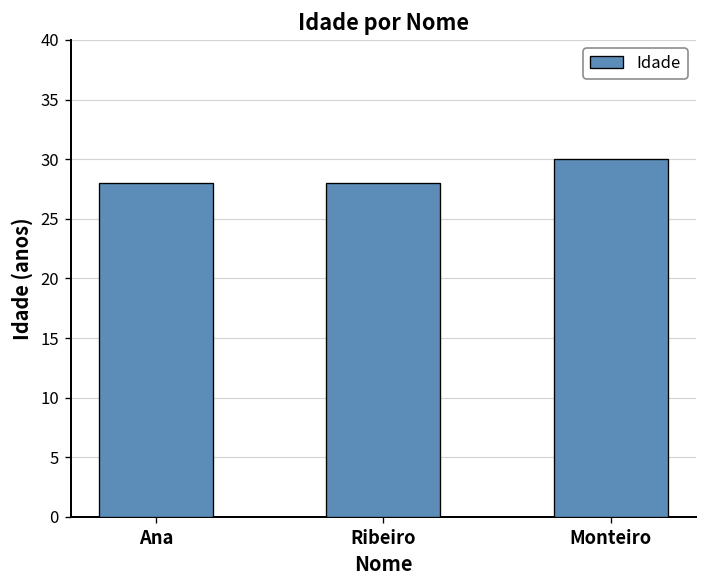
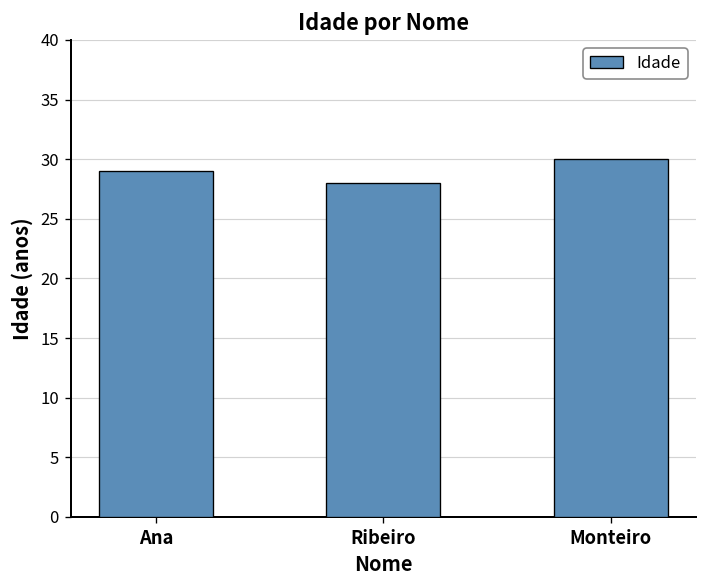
  {
-   "Ana": 28,
+   "Ana": 29,
    "Ribeiro": 28,
    "Monteiro": 30
  }
